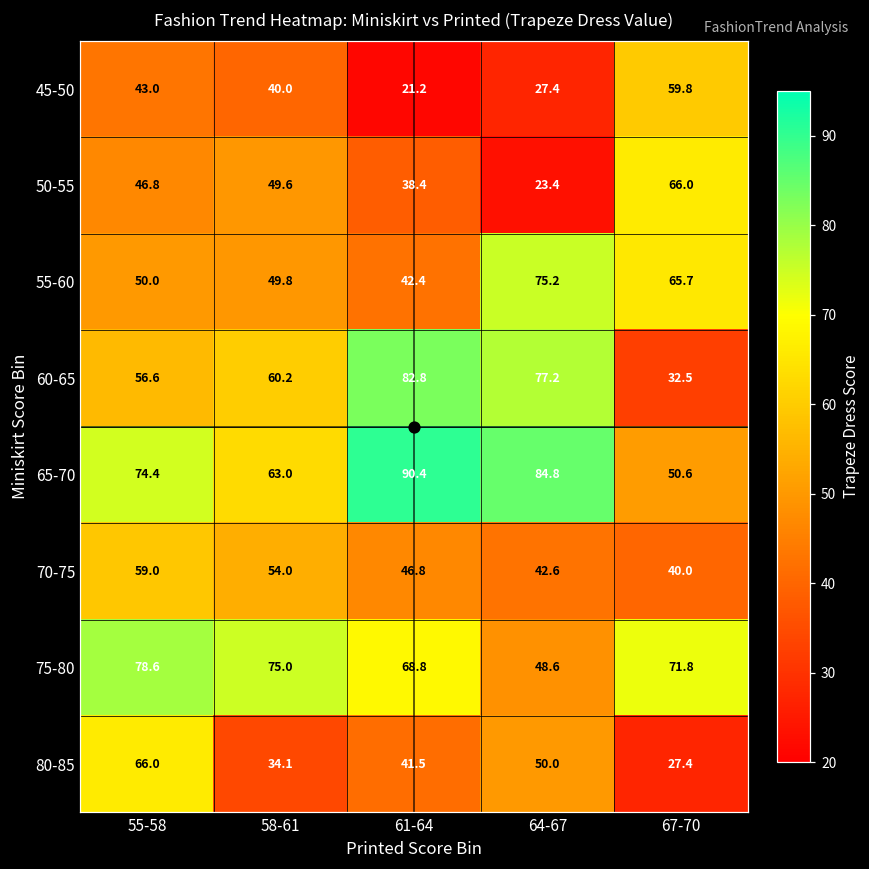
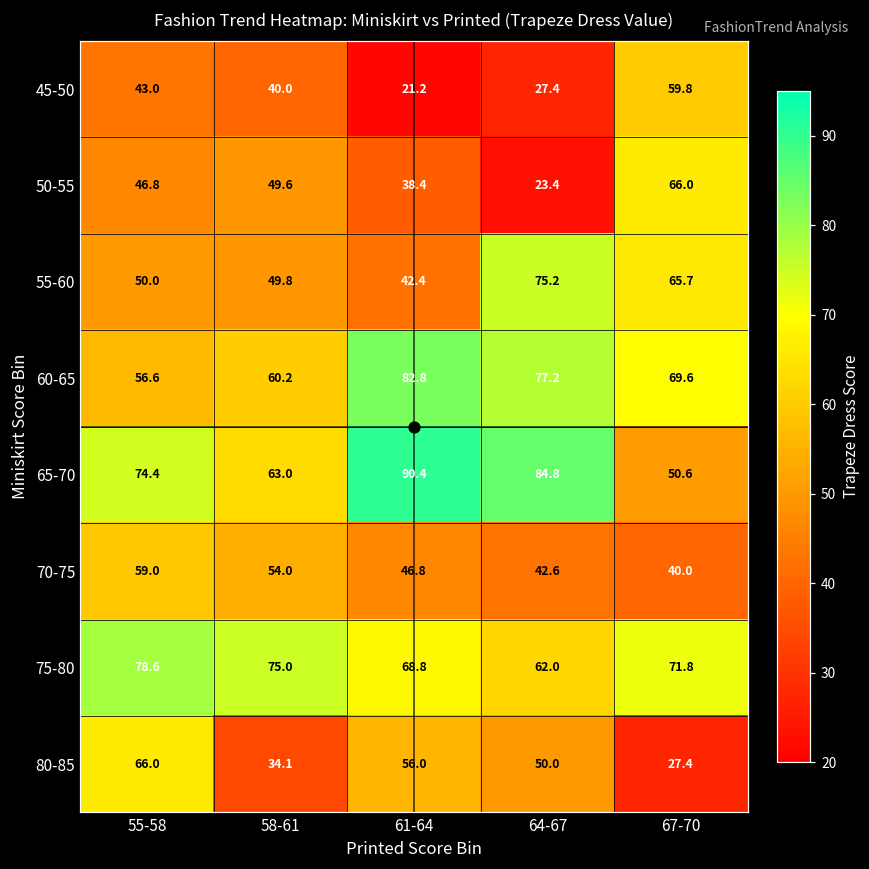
  {
    "45-50": {
      "55-58": 43.0,
      "58-61": 40.0,
      "61-64": 21.2,
      "64-67": 27.4,
      "67-70": 59.8
    },
    "50-55": {
      "55-58": 46.8,
      "58-61": 49.6,
      "61-64": 38.4,
      "64-67": 23.4,
      "67-70": 66.0
    },
    "55-60": {
      "55-58": 50.0,
      "58-61": 49.8,
      "61-64": 42.4,
      "64-67": 75.2,
      "67-70": 65.7
    },
    "60-65": {
      "55-58": 56.6,
      "58-61": 60.2,
      "61-64": 82.8,
      "64-67": 77.2,
-     "67-70": 32.5
+     "67-70": 69.6
    },
    "65-70": {
      "55-58": 74.4,
      "58-61": 63.0,
      "61-64": 90.4,
      "64-67": 84.8,
      "67-70": 50.6
    },
    "70-75": {
      "55-58": 59.0,
      "58-61": 54.0,
      "61-64": 46.8,
      "64-67": 42.6,
      "67-70": 40.0
    },
    "75-80": {
      "55-58": 78.6,
      "58-61": 75.0,
      "61-64": 68.8,
-     "64-67": 48.6,
+     "64-67": 62.0,
      "67-70": 71.8
    },
    "80-85": {
      "55-58": 66.0,
      "58-61": 34.1,
-     "61-64": 41.5,
+     "61-64": 56.0,
      "64-67": 50.0,
      "67-70": 27.4
    }
  }
